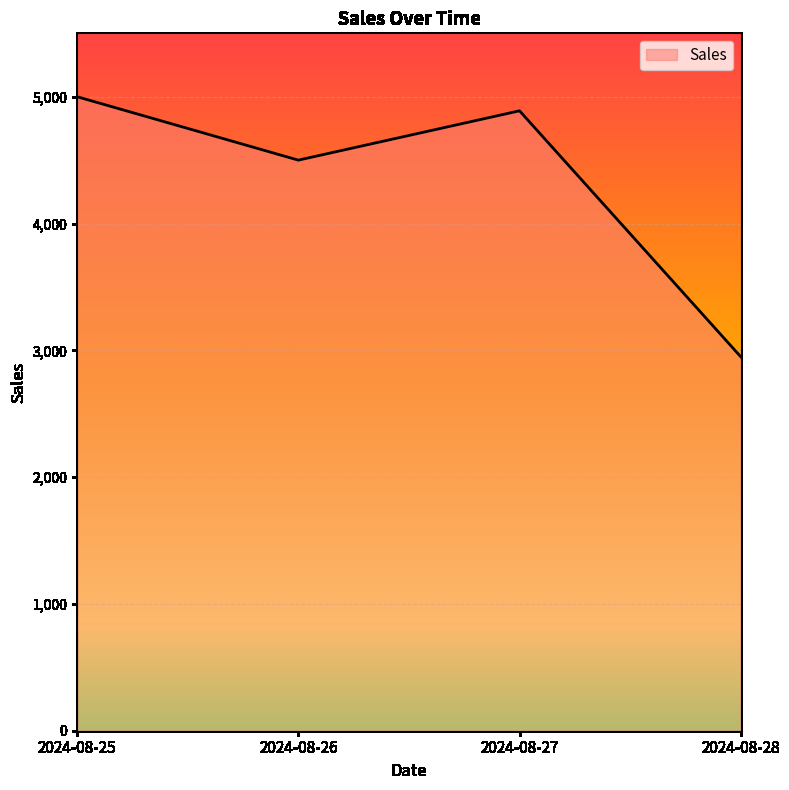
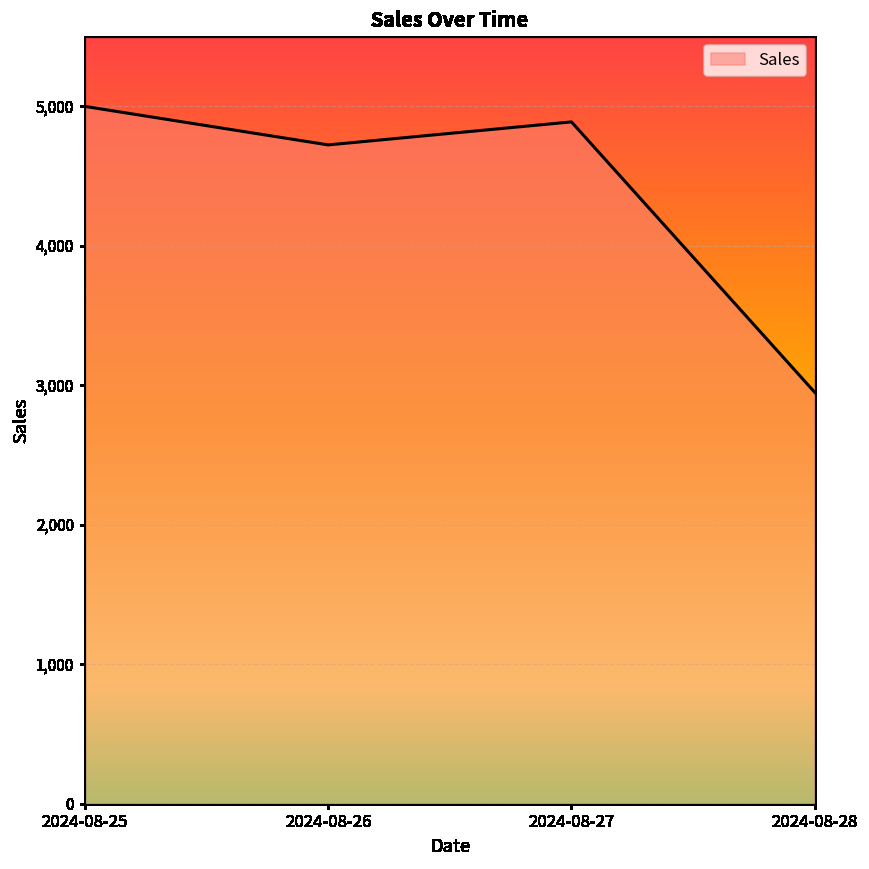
  {
    "2024-08-25": "5,000",
-   "2024-08-26": "4,500",
+   "2024-08-26": "4,720",
    "2024-08-27": "4,890",
    "2024-08-28": "2,950"
  }
